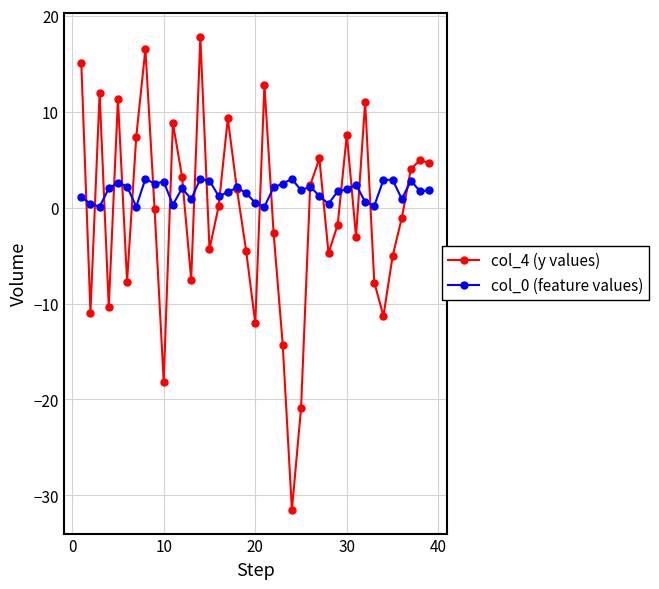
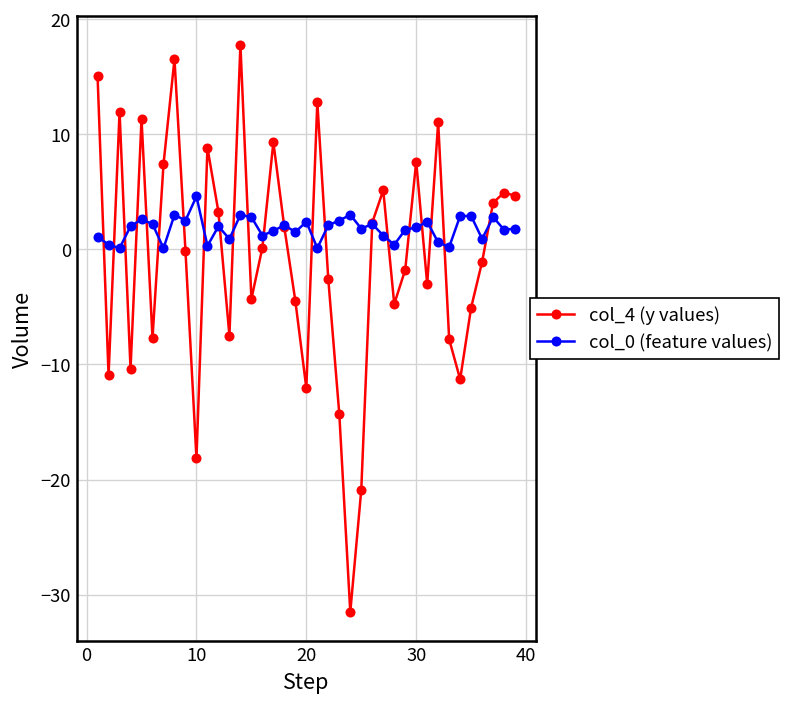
  {
    "col_4 (y values)": {
      "10": -18,
      "20": -12,
      "30": 8
    },
    "col_0 (feature values)": {
-     "10": 3,
-     "20": 1,
+     "10": 5,
+     "20": 2,
      "30": 2
    }
  }
